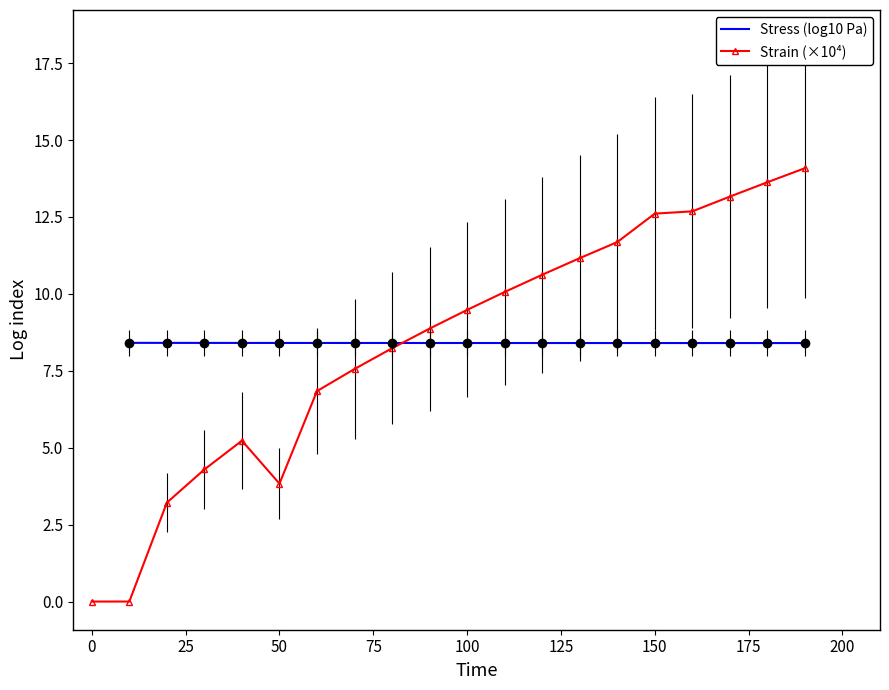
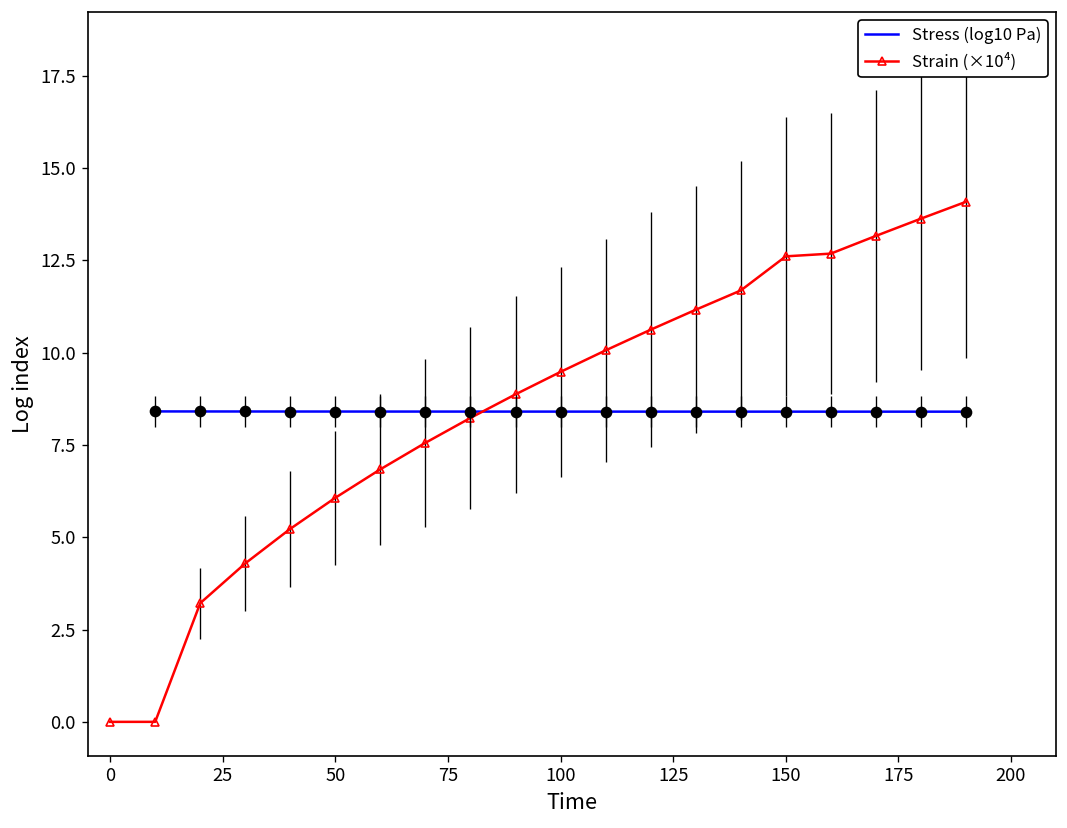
  {
    "Strain (×10⁴)": {
      "0": 0.0,
-     "50": 3.8,
+     "50": 6.1,
      "100": 9.5,
      "150": 12.6
    }
  }
